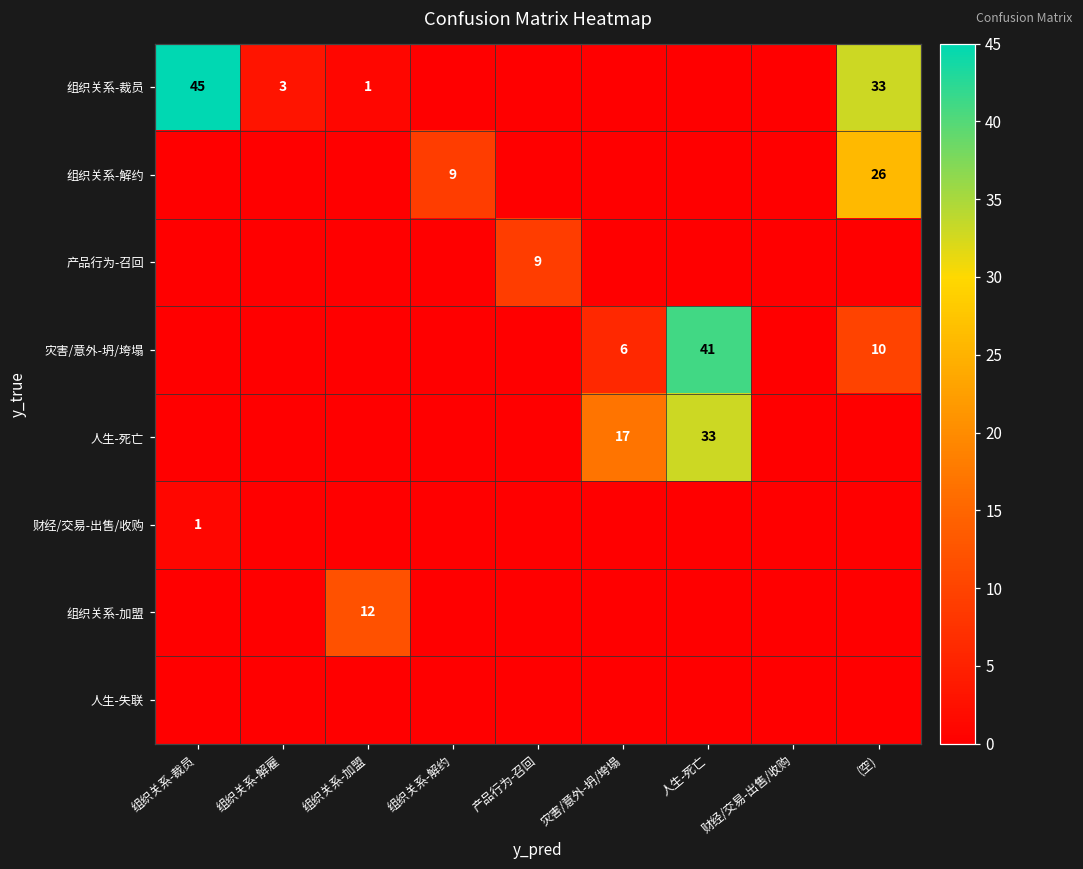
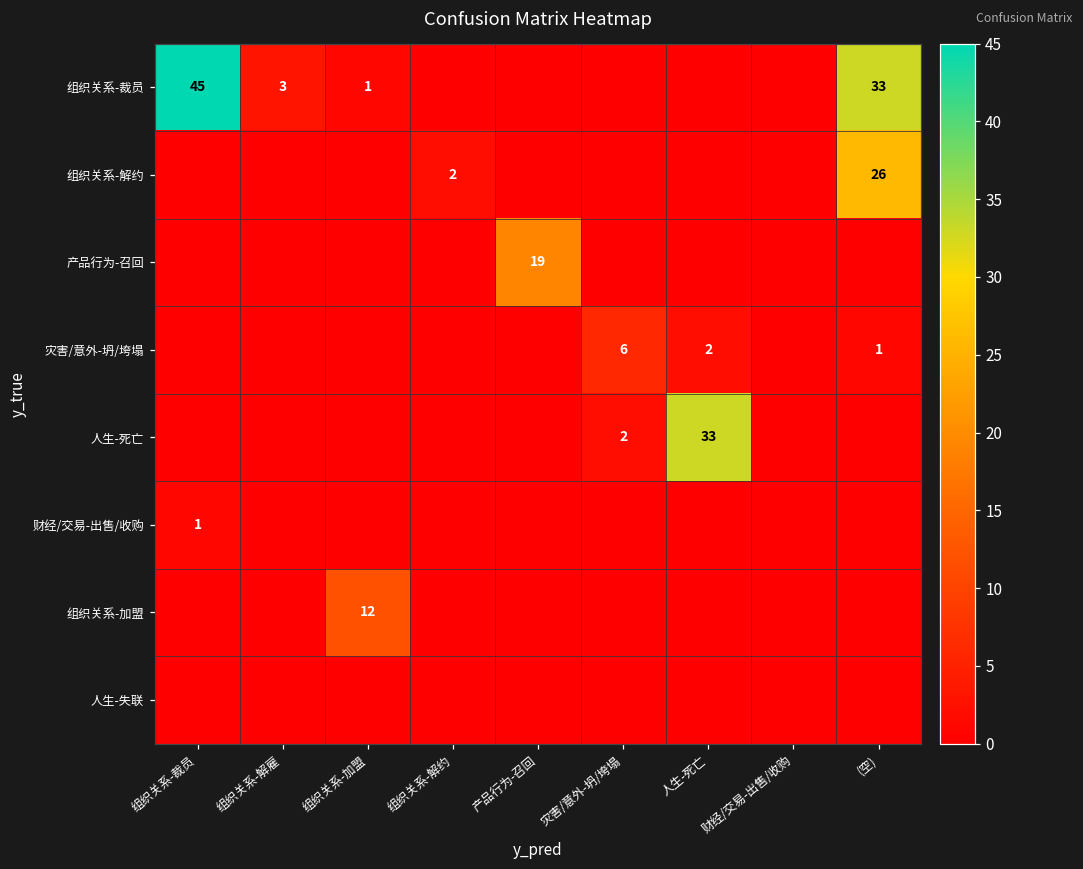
  {
    "组织关系-裁员": {
      "组织关系-裁员": 45,
      "组织关系-解雇": 3,
      "组织关系-加盟": 1,
      "(空)": 33
    },
    "组织关系-解约": {
-     "组织关系-解约": 9,
+     "组织关系-解约": 2,
      "(空)": 26
    },
    "产品行为-召回": {
-     "产品行为-召回": 9
+     "产品行为-召回": 19
    },
    "灾害/意外-坍/垮塌": {
      "灾害/意外-坍/垮塌": 6,
-     "人生-死亡": 41,
-     "(空)": 10
+     "人生-死亡": 2,
+     "(空)": 1
    },
    "人生-死亡": {
-     "灾害/意外-坍/垮塌": 17,
+     "灾害/意外-坍/垮塌": 2,
      "人生-死亡": 33
    },
    "财经/交易-出售/收购": {
      "组织关系-裁员": 1
    },
    "组织关系-加盟": {
      "组织关系-加盟": 12
    }
  }
